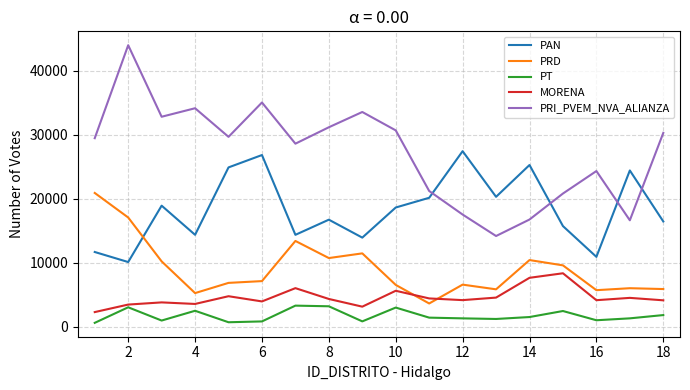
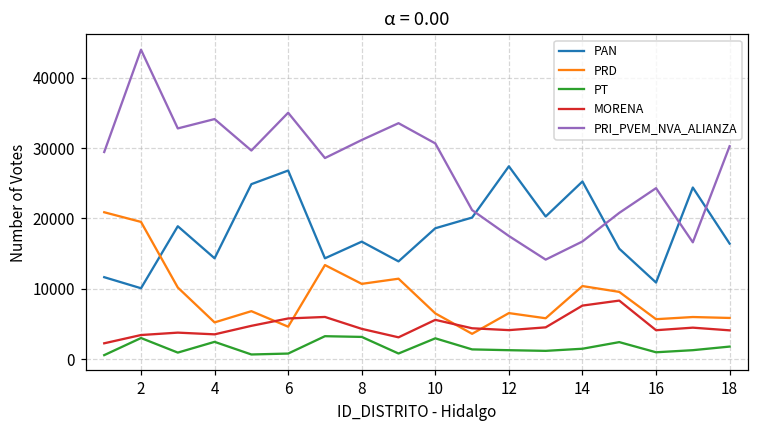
  {
    "PAN": {
      "2": 10000,
      "4": 14000,
      "6": 27000,
      "8": 17000,
      "10": 19000,
      "12": 27000,
      "14": 25000,
      "16": 11000,
      "18": 16000
    },
    "PRD": {
-     "2": 17000,
+     "2": 20000,
      "4": 5000,
-     "6": 7000,
+     "6": 5000,
      "8": 11000,
      "10": 7000,
      "12": 7000,
      "14": 10000,
      "16": 6000,
      "18": 6000
    },
    "PT": {
      "2": 3000,
      "4": 2000,
      "6": 1000,
      "8": 3000,
      "10": 3000,
      "12": 1000,
      "14": 1000,
      "16": 1000,
      "18": 2000
    },
    "MORENA": {
      "2": 3000,
      "4": 4000,
-     "6": 4000,
+     "6": 6000,
      "8": 4000,
      "10": 6000,
      "12": 4000,
      "14": 8000,
      "16": 4000,
      "18": 4000
    },
    "PRI_PVEM_NVA_ALIANZA": {
      "2": 44000,
      "4": 34000,
      "6": 35000,
      "8": 31000,
      "10": 31000,
      "12": 18000,
      "14": 17000,
      "16": 24000,
      "18": 30000
    }
  }
